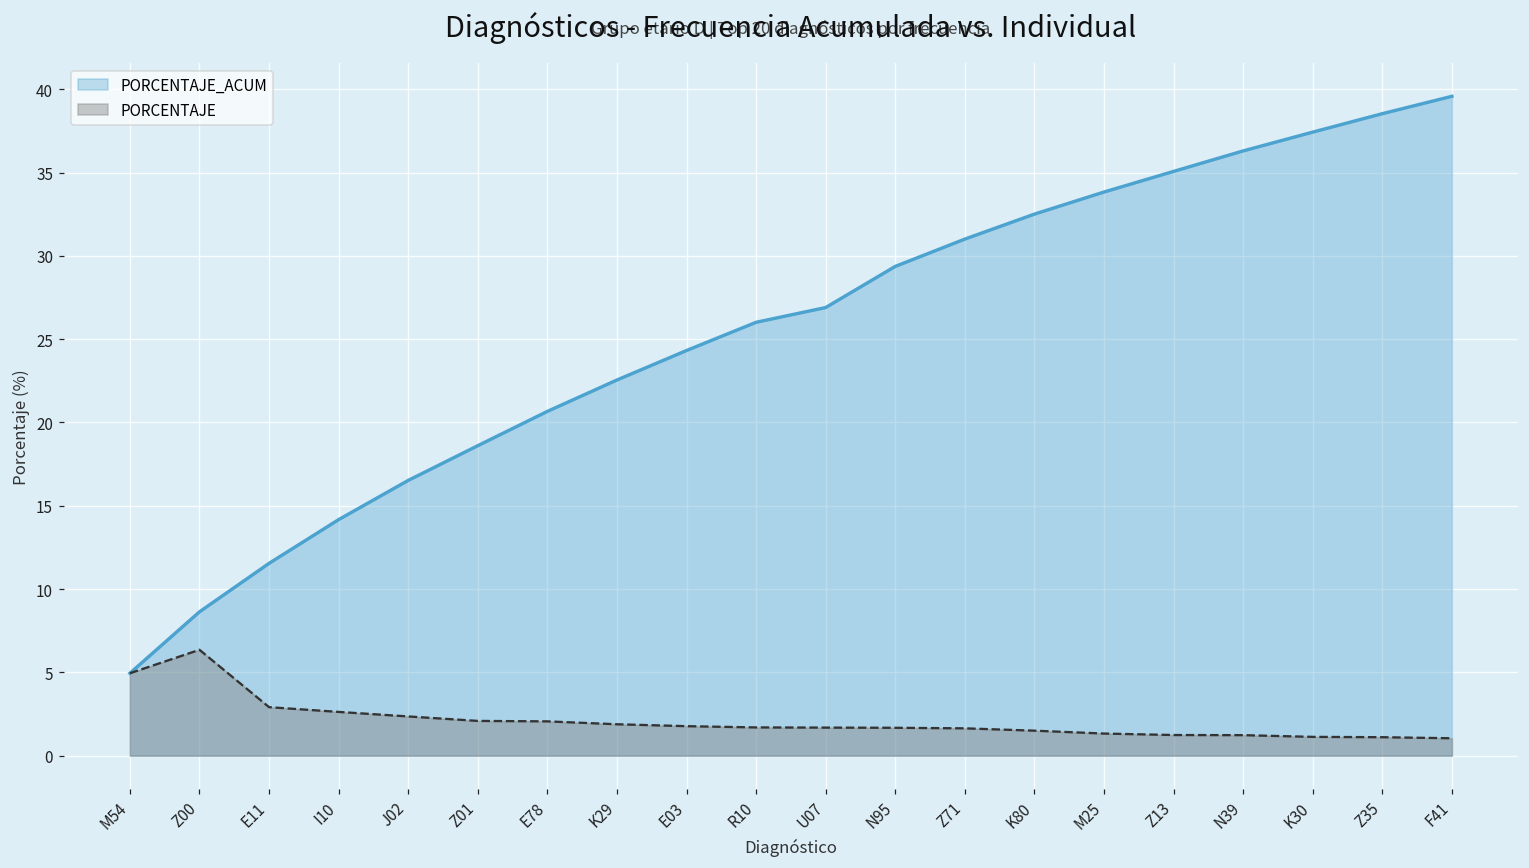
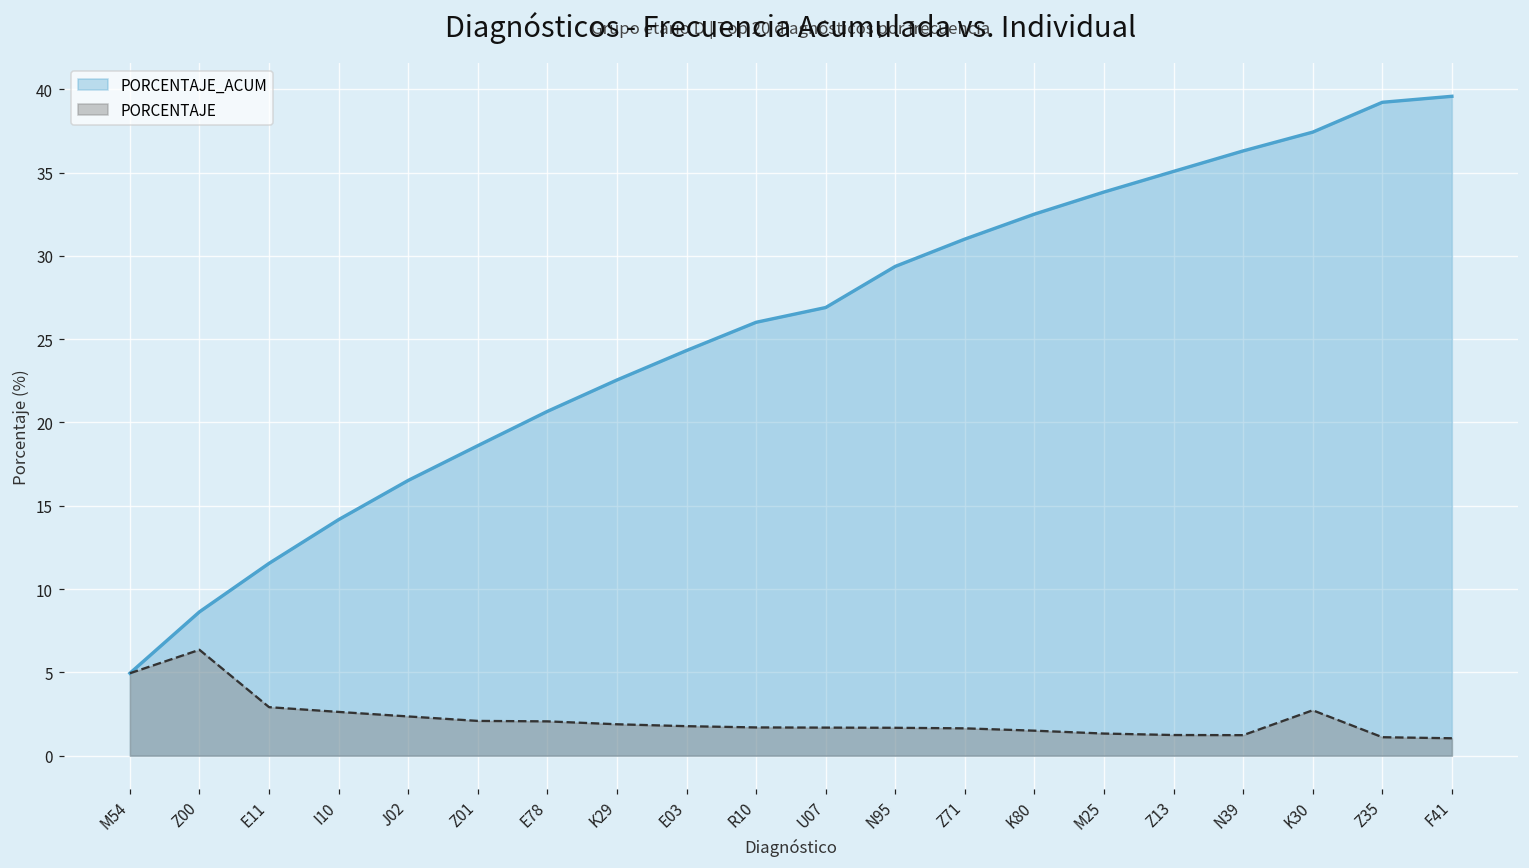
  {
    "PORCENTAJE_ACUM": {
      "Z00": 8.6,
      "E11": 11.5,
      "I10": 14.2,
      "J02": 16.5,
      "Z01": 18.6,
      "E78": 20.7,
      "K29": 22.5,
      "E03": 24.3,
      "R10": 26.0,
      "U07": 26.9,
      "N95": 29.4,
      "Z71": 31.0,
      "K80": 32.5,
      "M25": 33.8,
      "Z13": 35.1,
      "N39": 36.3,
      "K30": 37.4,
-     "Z35": 38.5,
+     "Z35": 39.2,
      "F41": 39.6
    },
    "PORCENTAJE": {
      "Z00": 6.4,
      "E11": 2.9,
      "I10": 2.6,
      "J02": 2.4,
      "Z01": 2.1,
      "E78": 2.1,
      "K29": 1.9,
      "E03": 1.8,
      "R10": 1.7,
      "U07": 1.7,
      "N95": 1.7,
      "Z71": 1.6,
      "K80": 1.5,
      "M25": 1.3,
      "Z13": 1.2,
      "N39": 1.2,
-     "K30": 1.1,
+     "K30": 2.7,
      "Z35": 1.1,
      "F41": 1.0
    }
  }
